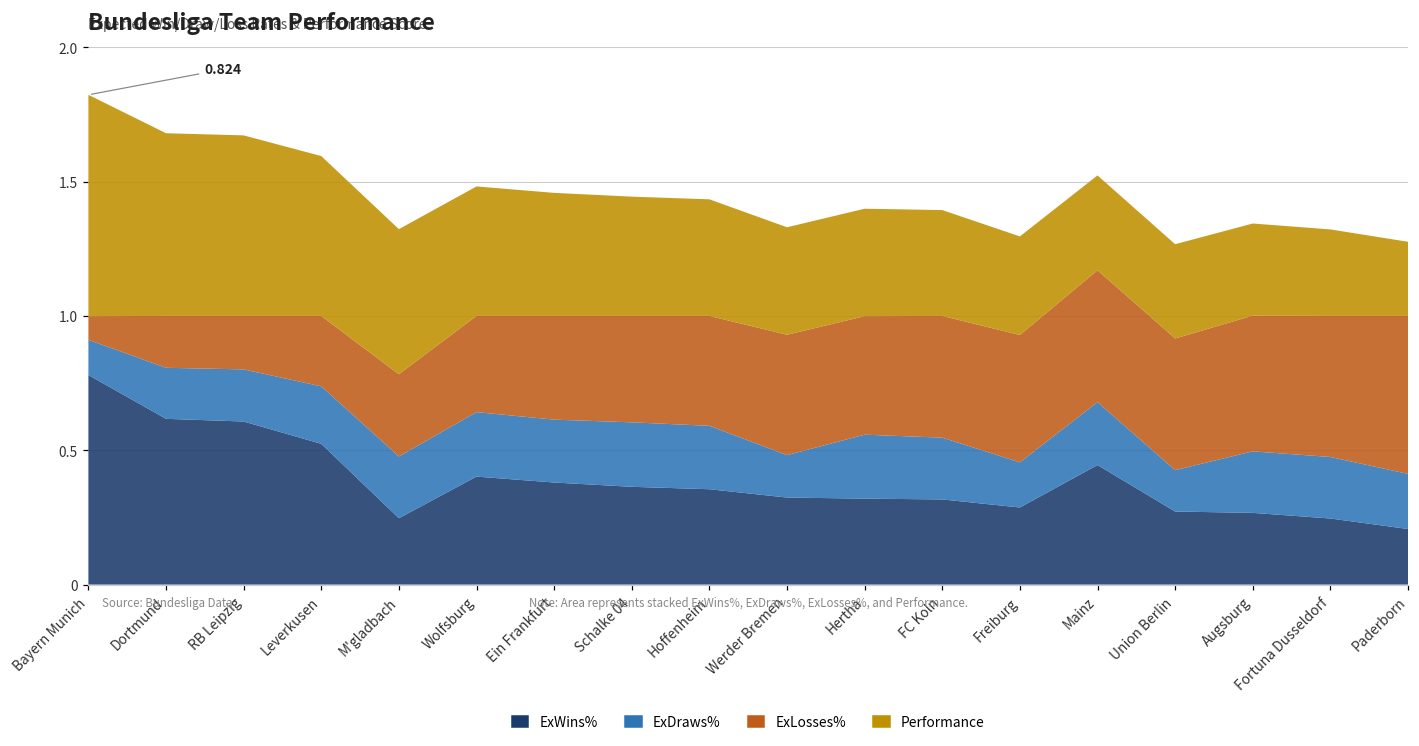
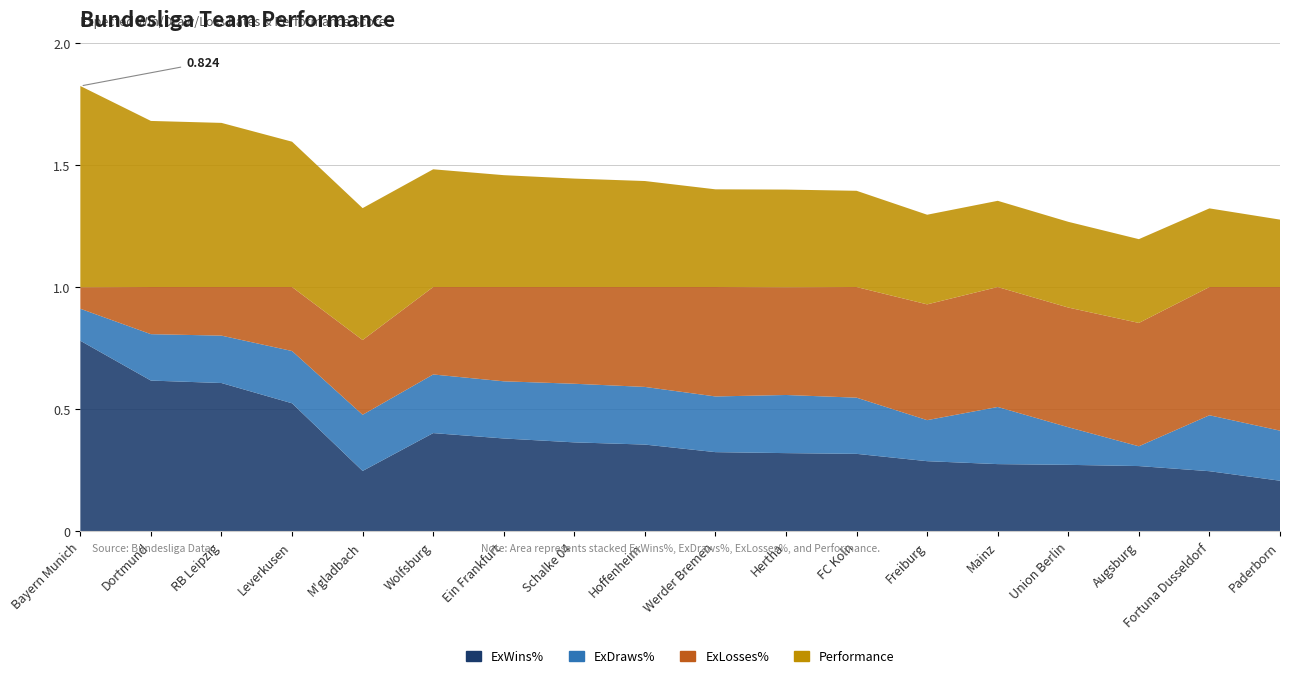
  {
    "ExWins%": {
      "Bayern Munich": 0.78,
      "Dortmund": 0.62,
      "RB Leipzig": 0.61,
      "Leverkusen": 0.52,
      "M'gladbach": 0.25,
      "Wolfsburg": 0.40,
      "Ein Frankfurt": 0.38,
      "Schalke 04": 0.36,
      "Hoffenheim": 0.36,
      "Werder Bremen": 0.32,
      "Hertha": 0.32,
      "FC Koln": 0.32,
      "Freiburg": 0.29,
-     "Mainz": 0.45,
+     "Mainz": 0.28,
      "Union Berlin": 0.27,
      "Augsburg": 0.27,
      "Fortuna Dusseldorf": 0.25,
      "Paderborn": 0.21
    },
    "ExDraws%": {
      "Bayern Munich": 0.13,
      "Dortmund": 0.19,
      "RB Leipzig": 0.19,
      "Leverkusen": 0.21,
      "M'gladbach": 0.23,
      "Wolfsburg": 0.24,
      "Ein Frankfurt": 0.23,
      "Schalke 04": 0.24,
      "Hoffenheim": 0.24,
-     "Werder Bremen": 0.16,
+     "Werder Bremen": 0.23,
      "Hertha": 0.24,
      "FC Koln": 0.23,
      "Freiburg": 0.17,
      "Mainz": 0.23,
      "Union Berlin": 0.15,
-     "Augsburg": 0.23,
+     "Augsburg": 0.08,
      "Fortuna Dusseldorf": 0.23,
      "Paderborn": 0.21
    }
  }
